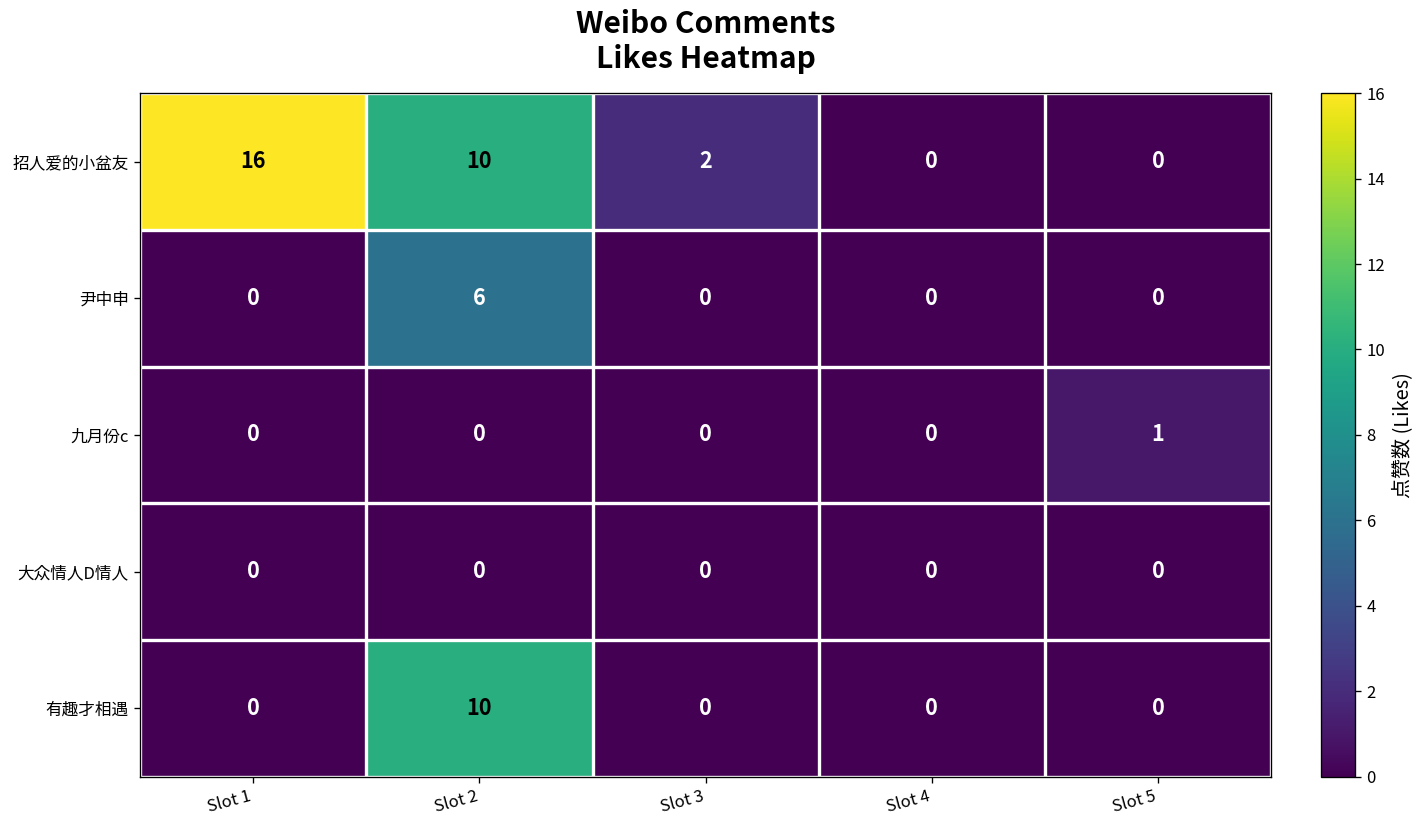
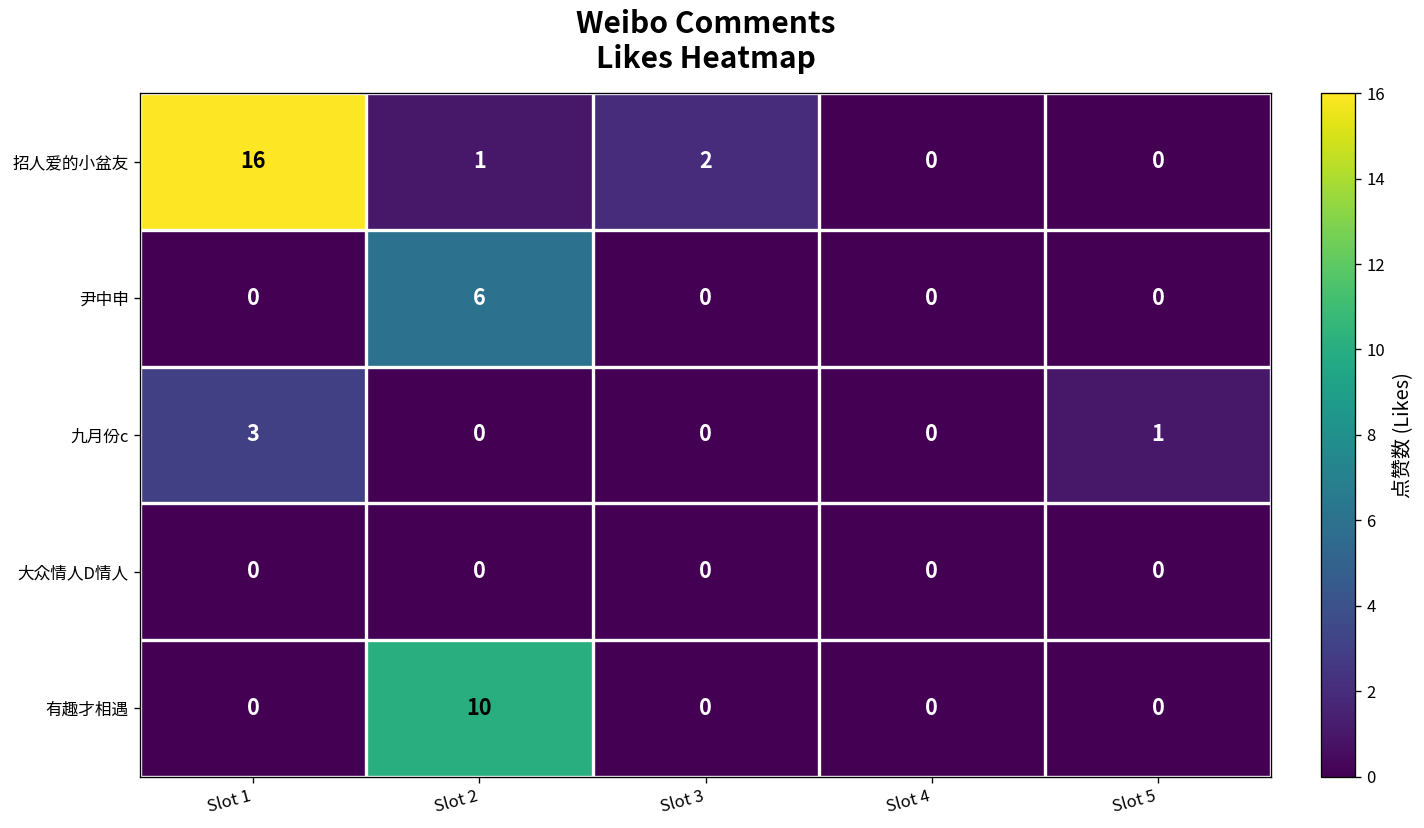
  {
    "招人爱的小盆友": {
      "Slot 1": 16,
-     "Slot 2": 10,
+     "Slot 2": 1,
      "Slot 3": 2,
      "Slot 4": 0,
      "Slot 5": 0
    },
    "尹中申": {
      "Slot 1": 0,
      "Slot 2": 6,
      "Slot 3": 0,
      "Slot 4": 0,
      "Slot 5": 0
    },
    "九月份c": {
-     "Slot 1": 0,
+     "Slot 1": 3,
      "Slot 2": 0,
      "Slot 3": 0,
      "Slot 4": 0,
      "Slot 5": 1
    },
    "大众情人D情人": {
      "Slot 1": 0,
      "Slot 2": 0,
      "Slot 3": 0,
      "Slot 4": 0,
      "Slot 5": 0
    },
    "有趣才相遇": {
      "Slot 1": 0,
      "Slot 2": 10,
      "Slot 3": 0,
      "Slot 4": 0,
      "Slot 5": 0
    }
  }
